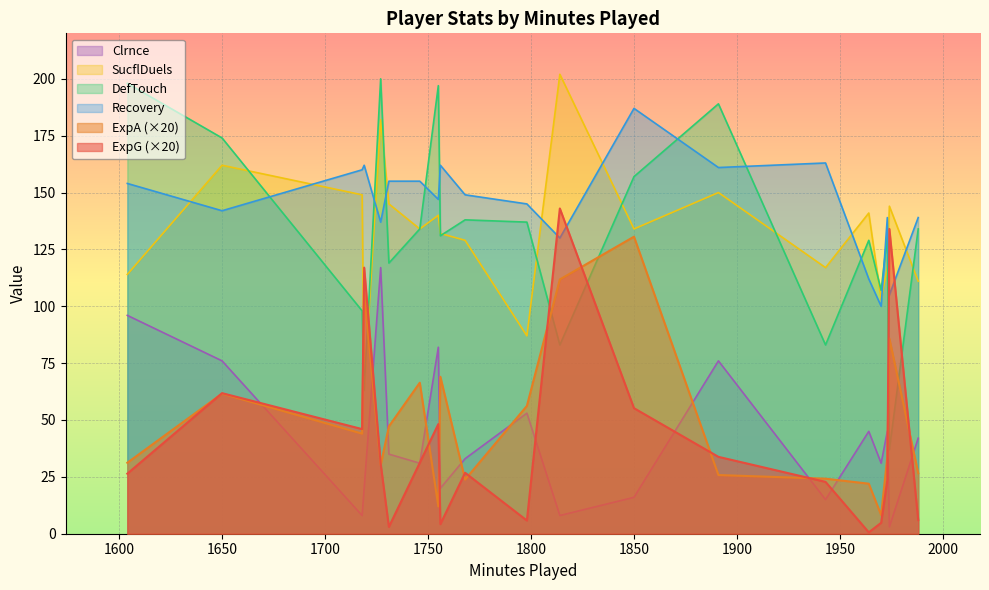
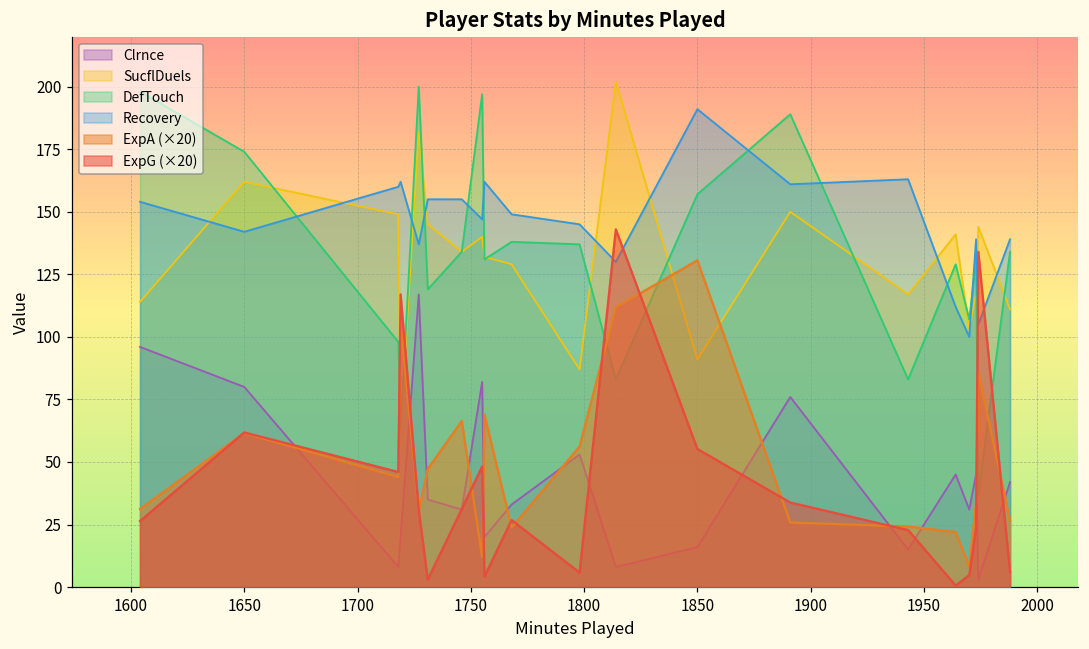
  {
    "Clrnce": {
-     "1650": 76,
+     "1650": 80,
      "1850": 16
    },
    "SucflDuels": {
      "1650": 162,
-     "1850": 134
+     "1850": 91
    },
    "DefTouch": {
      "1650": 174,
      "1850": 157
    },
    "Recovery": {
      "1650": 142,
-     "1850": 187
+     "1850": 191
    }
  }
